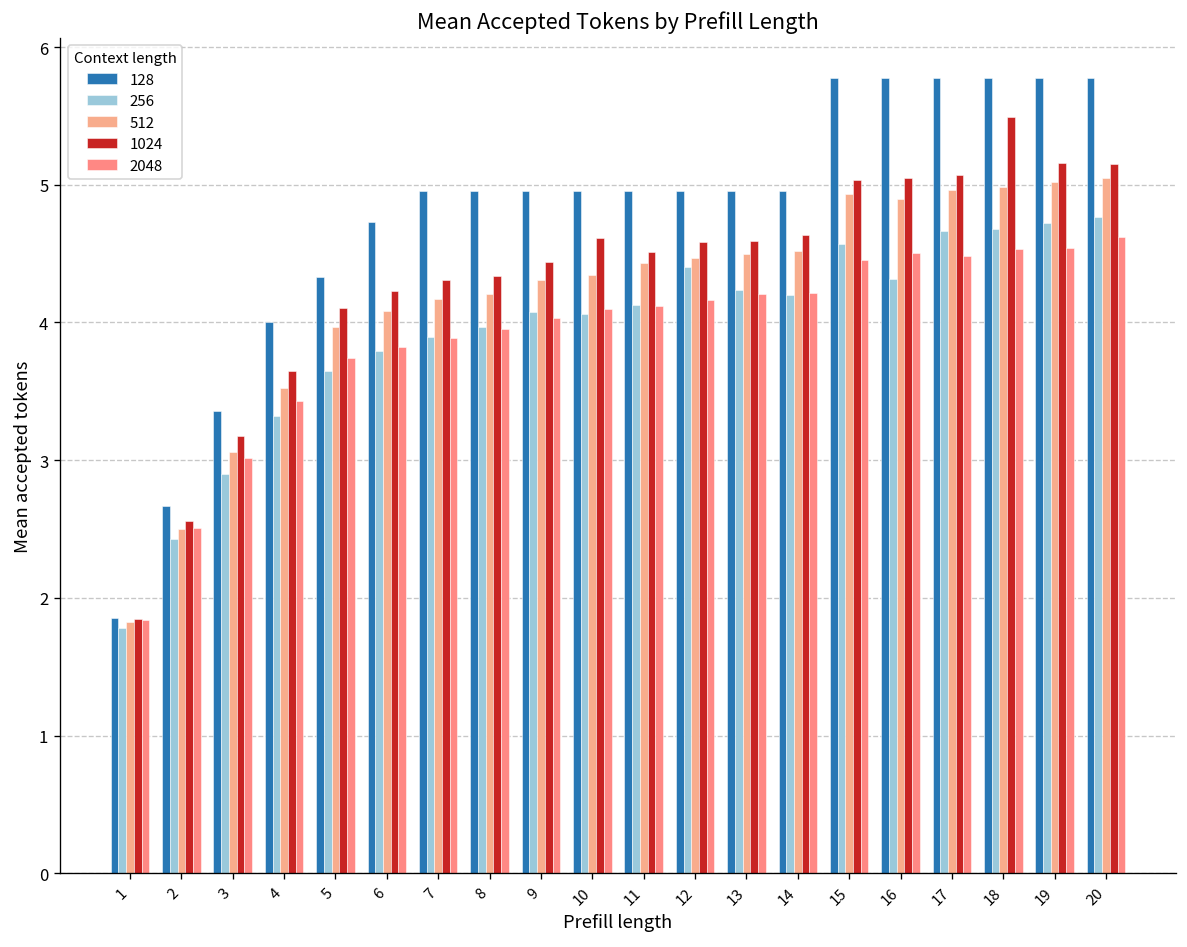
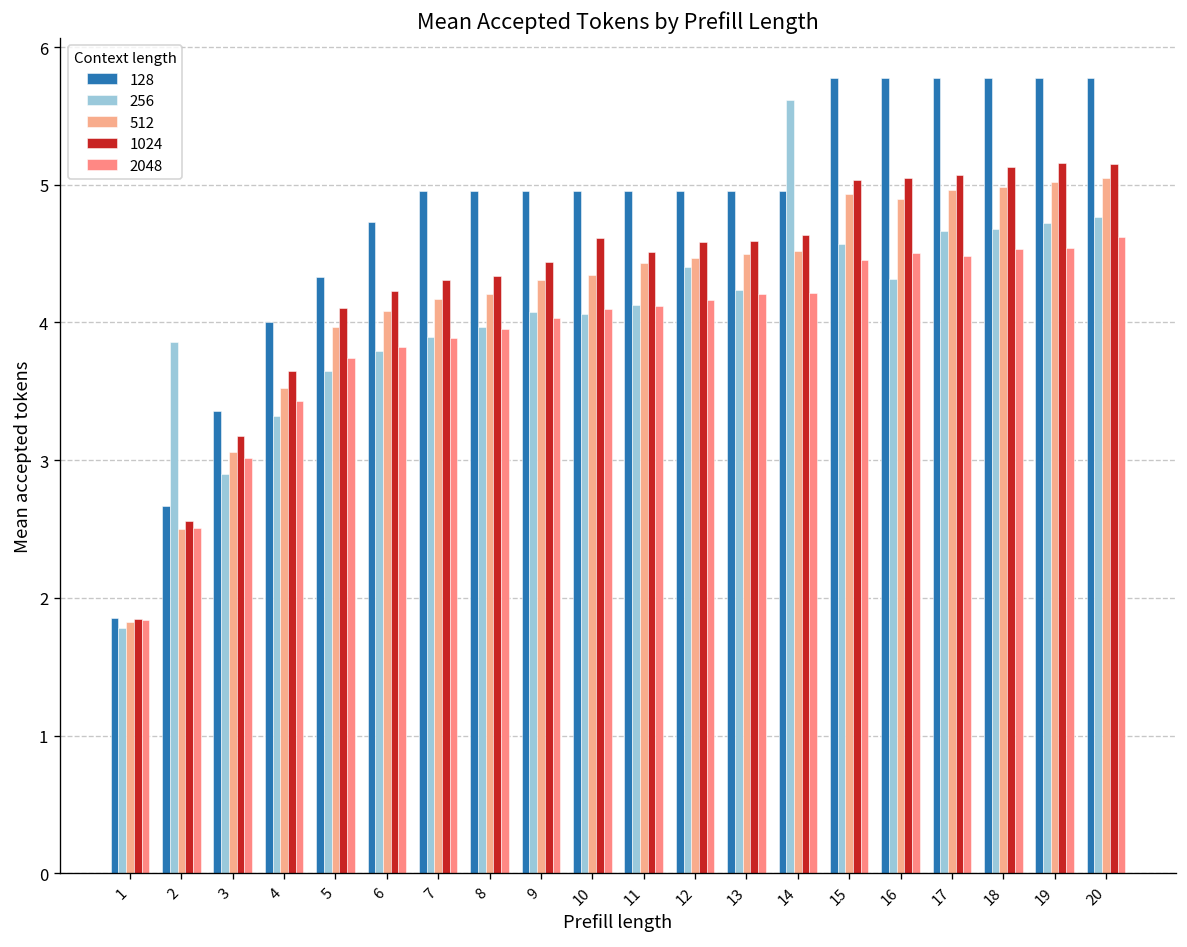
  {
    "128": {
      "1": 1.86,
      "2": 2.67,
      "3": 3.36,
      "4": 4.00,
      "5": 4.33,
      "6": 4.73,
      "7": 4.95,
      "8": 4.95,
      "9": 4.95,
      "10": 4.95,
      "11": 4.95,
      "12": 4.95,
      "13": 4.95,
      "14": 4.95,
      "15": 5.78,
      "16": 5.78,
      "17": 5.78,
      "18": 5.78,
      "19": 5.78,
      "20": 5.78
    },
    "256": {
      "1": 1.78,
-     "2": 2.43,
+     "2": 3.86,
      "3": 2.90,
      "4": 3.32,
      "5": 3.64,
      "6": 3.80,
      "7": 3.89,
      "8": 3.96,
      "9": 4.07,
      "10": 4.06,
      "11": 4.13,
      "12": 4.40,
      "13": 4.23,
-     "14": 4.20,
+     "14": 5.62,
      "15": 4.57,
      "16": 4.32,
      "17": 4.66,
      "18": 4.68,
      "19": 4.72,
      "20": 4.77
    },
    "1024": {
      "1": 1.85,
      "2": 2.56,
      "3": 3.17,
      "4": 3.65,
      "5": 4.10,
      "6": 4.23,
      "7": 4.31,
      "8": 4.34,
      "9": 4.44,
      "10": 4.61,
      "11": 4.51,
      "12": 4.58,
      "13": 4.59,
      "14": 4.63,
      "15": 5.04,
      "16": 5.05,
      "17": 5.07,
-     "18": 5.49,
+     "18": 5.13,
      "19": 5.16,
      "20": 5.15
    }
  }
